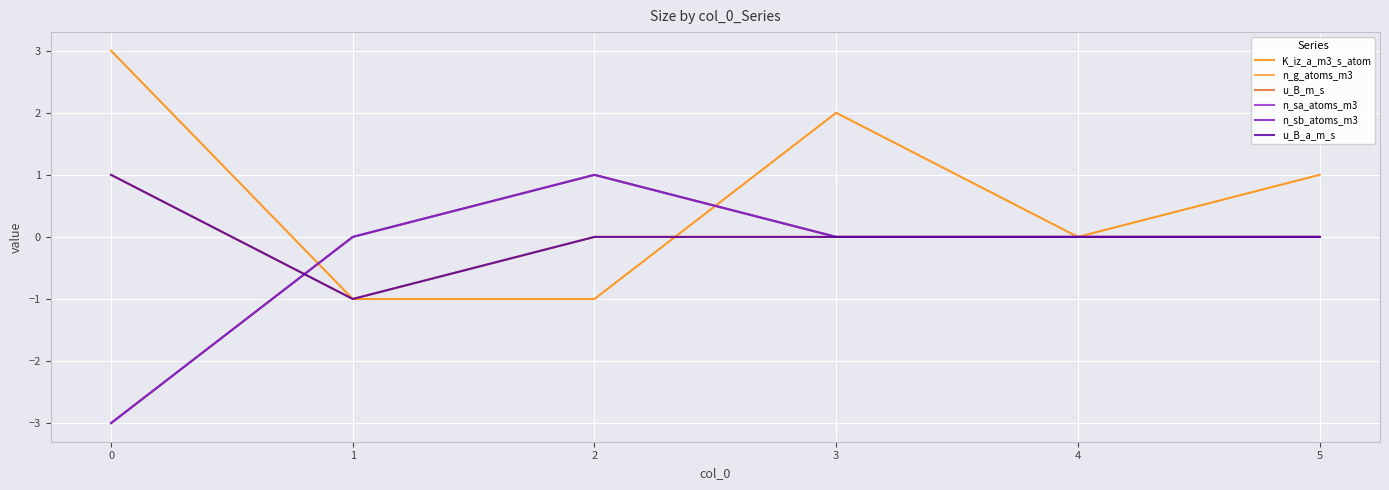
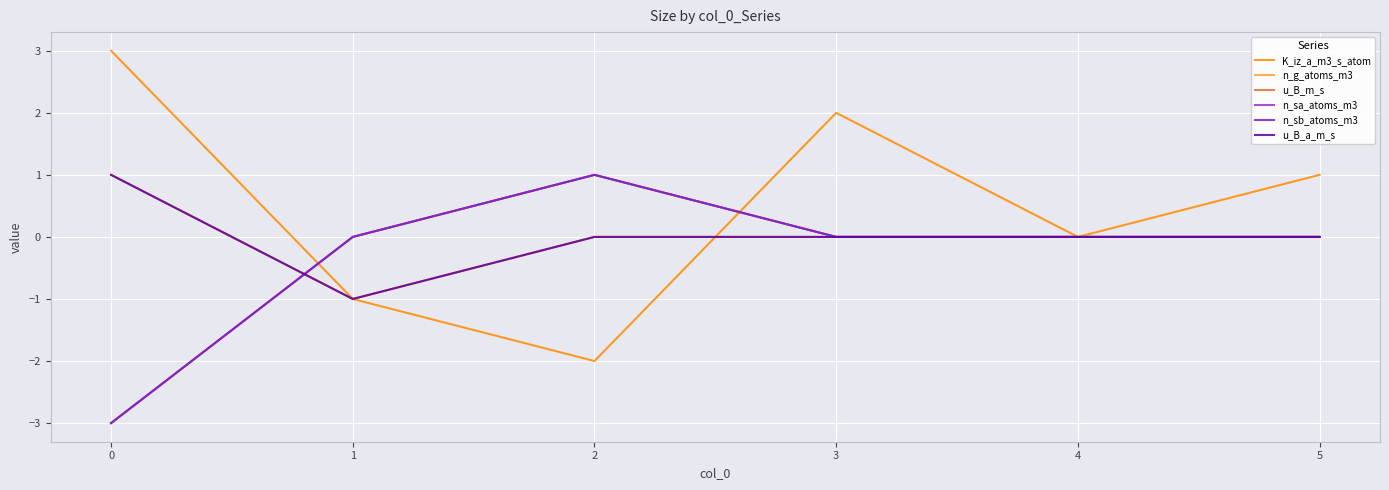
  {
    "K_iz_a_m3_s_atom": {
      "0": 3,
-     "2": -1,
+     "2": -2,
      "3": 2,
      "5": 1
    }
  }
